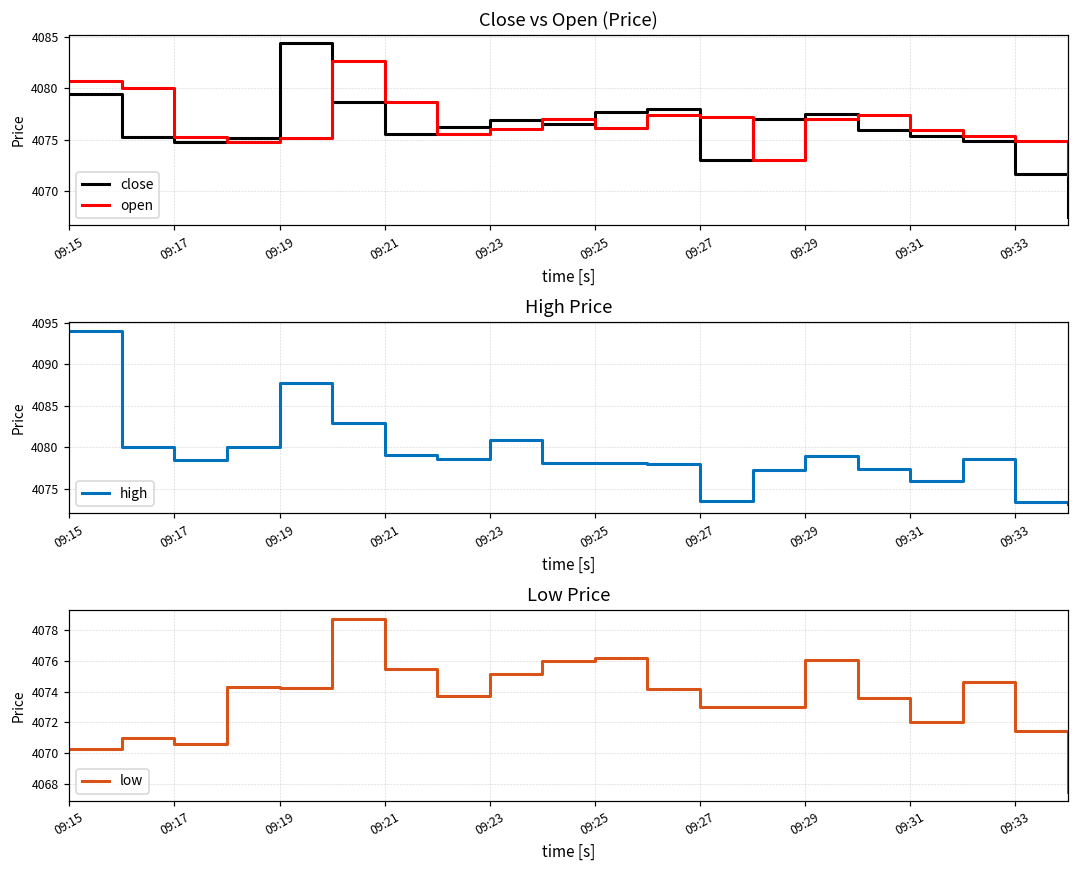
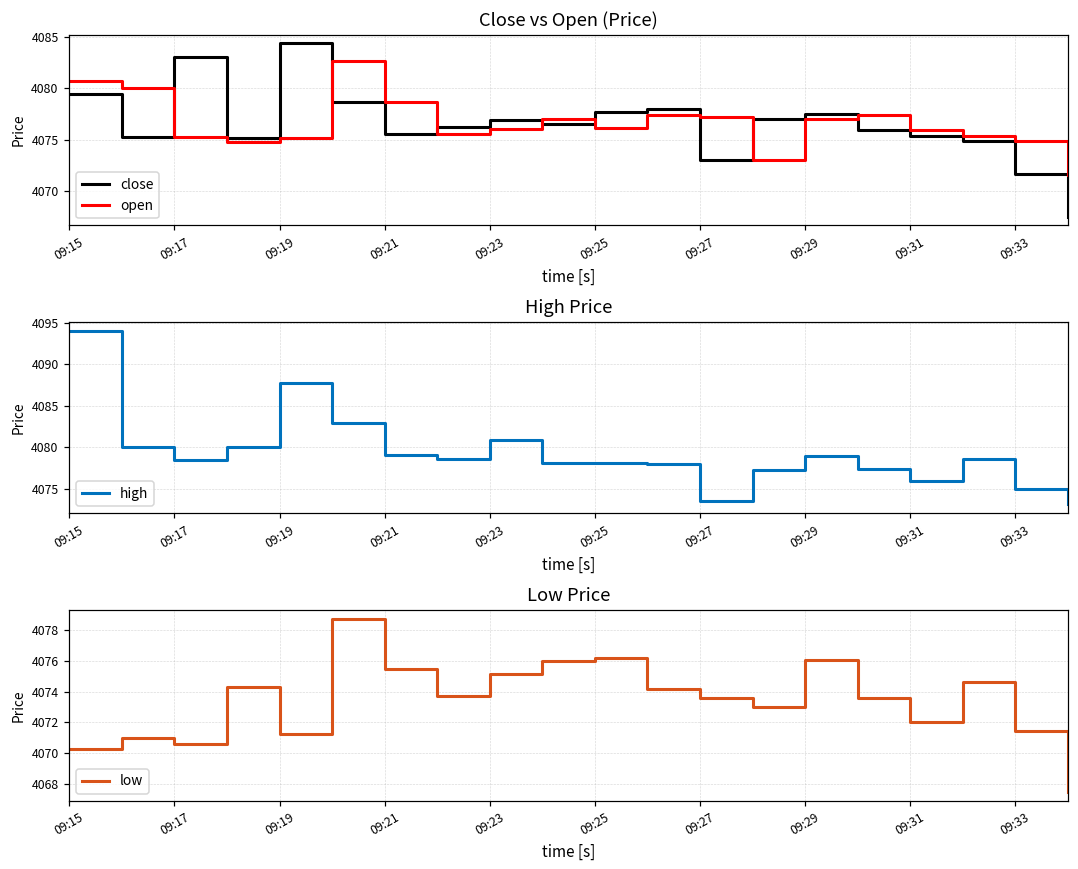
  {
    "Close vs Open (Price)": {
      "close": {
        "09:15": 4079,
-       "09:17": 4075,
+       "09:17": 4083,
        "09:19": 4084,
        "09:21": 4076,
        "09:23": 4077,
        "09:25": 4078,
        "09:27": 4073,
        "09:29": 4078,
        "09:31": 4075,
        "09:33": 4072
      },
      "open": {
        "09:15": 4081,
        "09:17": 4075,
        "09:19": 4075,
        "09:21": 4079,
        "09:23": 4076,
        "09:25": 4076,
        "09:27": 4077,
        "09:29": 4077,
        "09:31": 4076,
        "09:33": 4075
      }
    },
    "High Price": {
      "09:15": 4094,
      "09:17": 4078,
      "09:19": 4088,
      "09:21": 4079,
      "09:23": 4081,
      "09:25": 4078,
      "09:27": 4074,
      "09:29": 4079,
      "09:31": 4076,
-     "09:33": 4073
+     "09:33": 4075
    },
    "Low Price": {
      "09:15": 4070.3,
      "09:17": 4070.6,
-     "09:19": 4074.3,
+     "09:19": 4071.3,
      "09:21": 4075.5,
      "09:23": 4075.2,
      "09:25": 4076.2,
-     "09:27": 4073.0,
+     "09:27": 4073.6,
      "09:29": 4076.1,
      "09:31": 4072.0,
      "09:33": 4071.5
    }
  }
